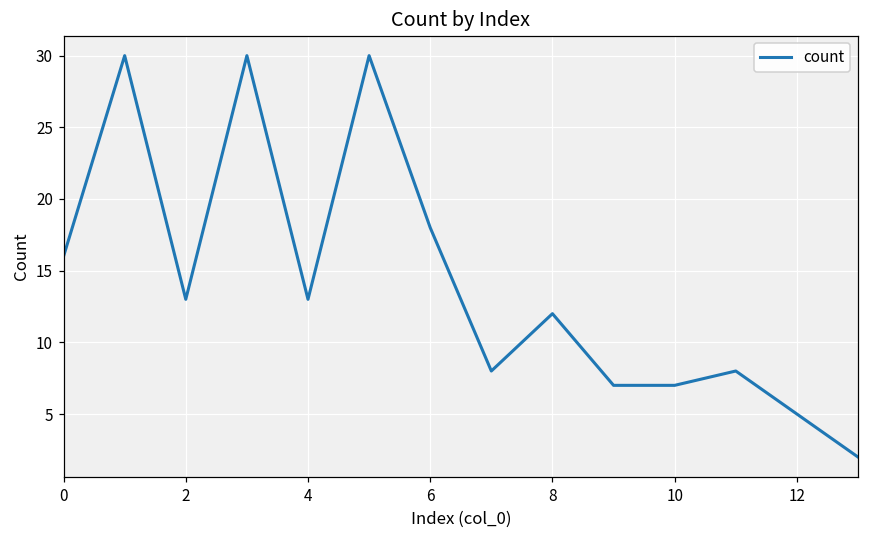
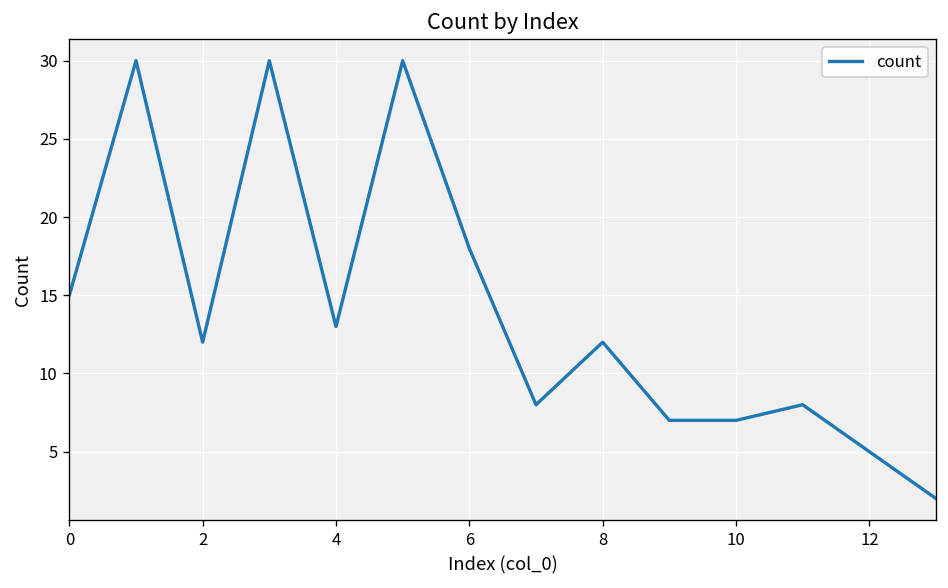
  {
-   "0": 16,
-   "2": 13,
+   "0": 15,
+   "2": 12,
    "4": 13,
    "6": 18,
    "8": 12,
    "10": 7,
    "12": 5
  }
